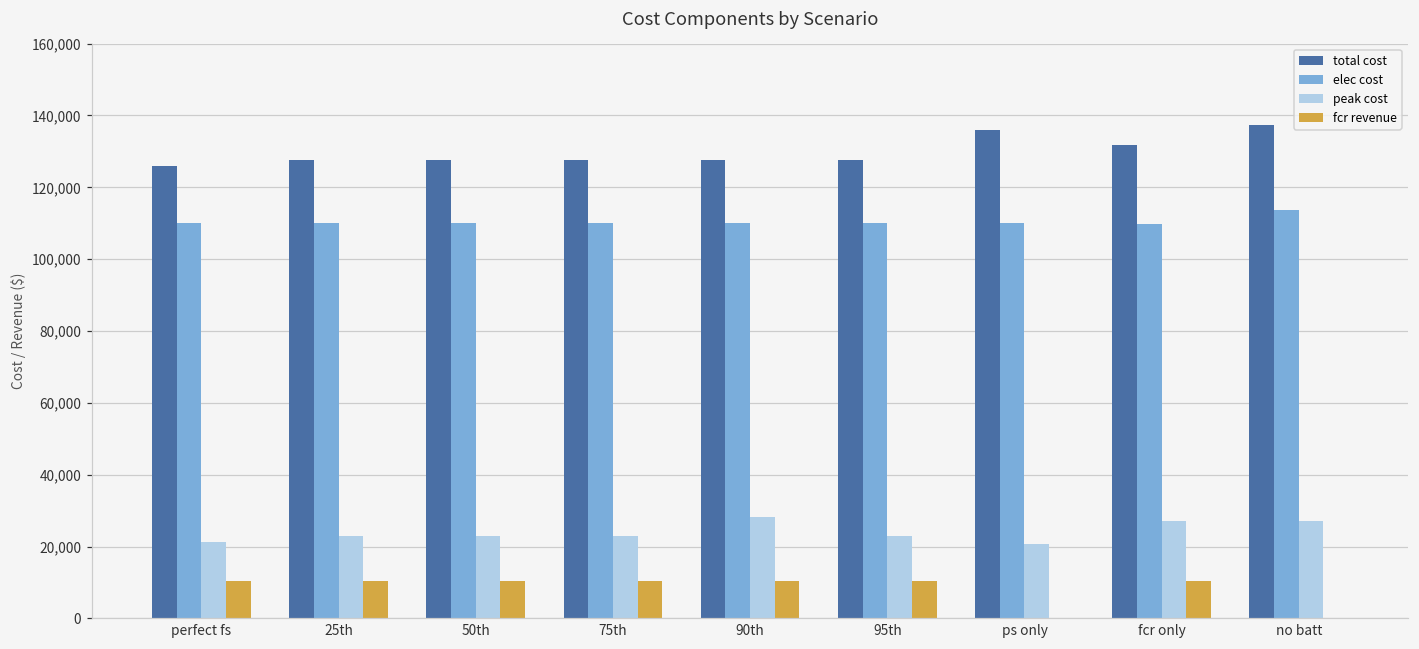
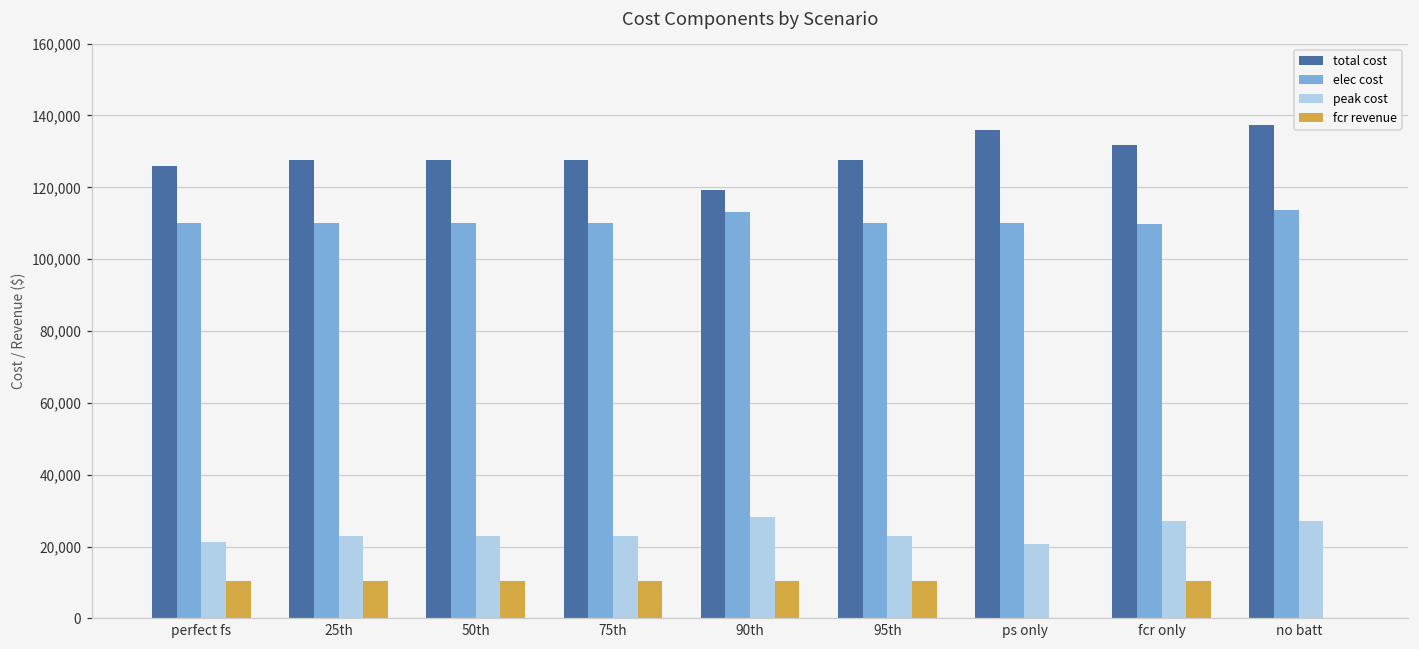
  {
    "total cost": {
      "perfect fs": "126,000",
      "25th": "128,000",
      "50th": "128,000",
      "75th": "128,000",
-     "90th": "128,000",
+     "90th": "119,000",
      "95th": "128,000",
      "ps only": "136,000",
      "fcr only": "132,000",
      "no batt": "137,000"
    },
    "elec cost": {
      "perfect fs": "110,000",
      "25th": "110,000",
      "50th": "110,000",
      "75th": "110,000",
-     "90th": "110,000",
+     "90th": "113,000",
      "95th": "110,000",
      "ps only": "110,000",
      "fcr only": "110,000",
      "no batt": "114,000"
    },
    "peak cost": {
      "perfect fs": "21,000",
      "25th": "23,000",
      "50th": "23,000",
      "75th": "23,000",
      "90th": "28,000",
      "95th": "23,000",
      "ps only": "21,000",
      "fcr only": "27,000",
      "no batt": "27,000"
    },
    "fcr revenue": {
      "perfect fs": "10,000",
      "25th": "11,000",
      "50th": "11,000",
      "75th": "11,000",
      "90th": "11,000",
      "95th": "10,000",
      "ps only": "0",
      "fcr only": "11,000",
      "no batt": "0"
    }
  }
